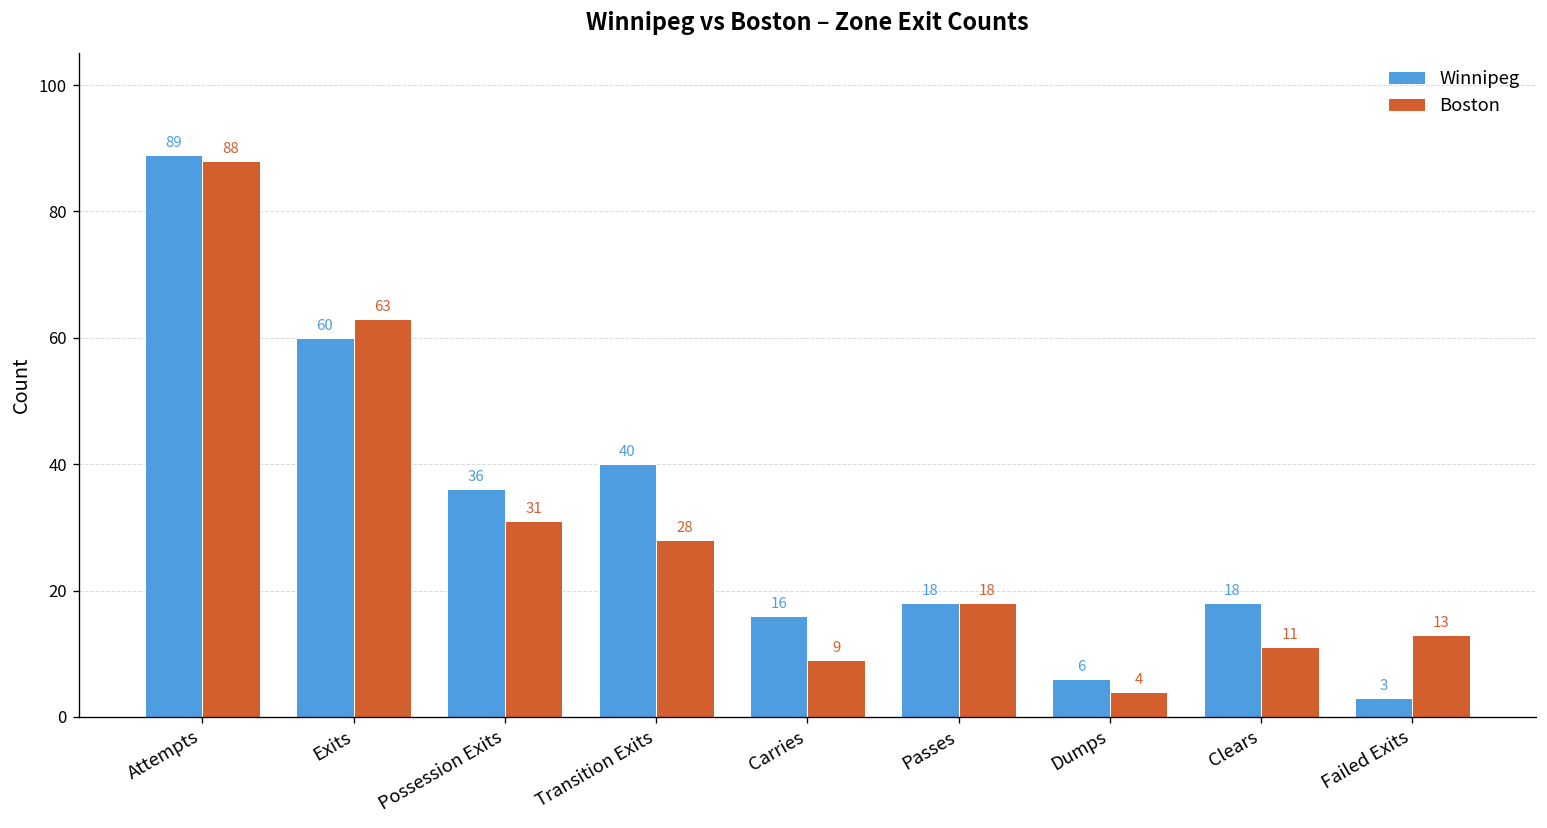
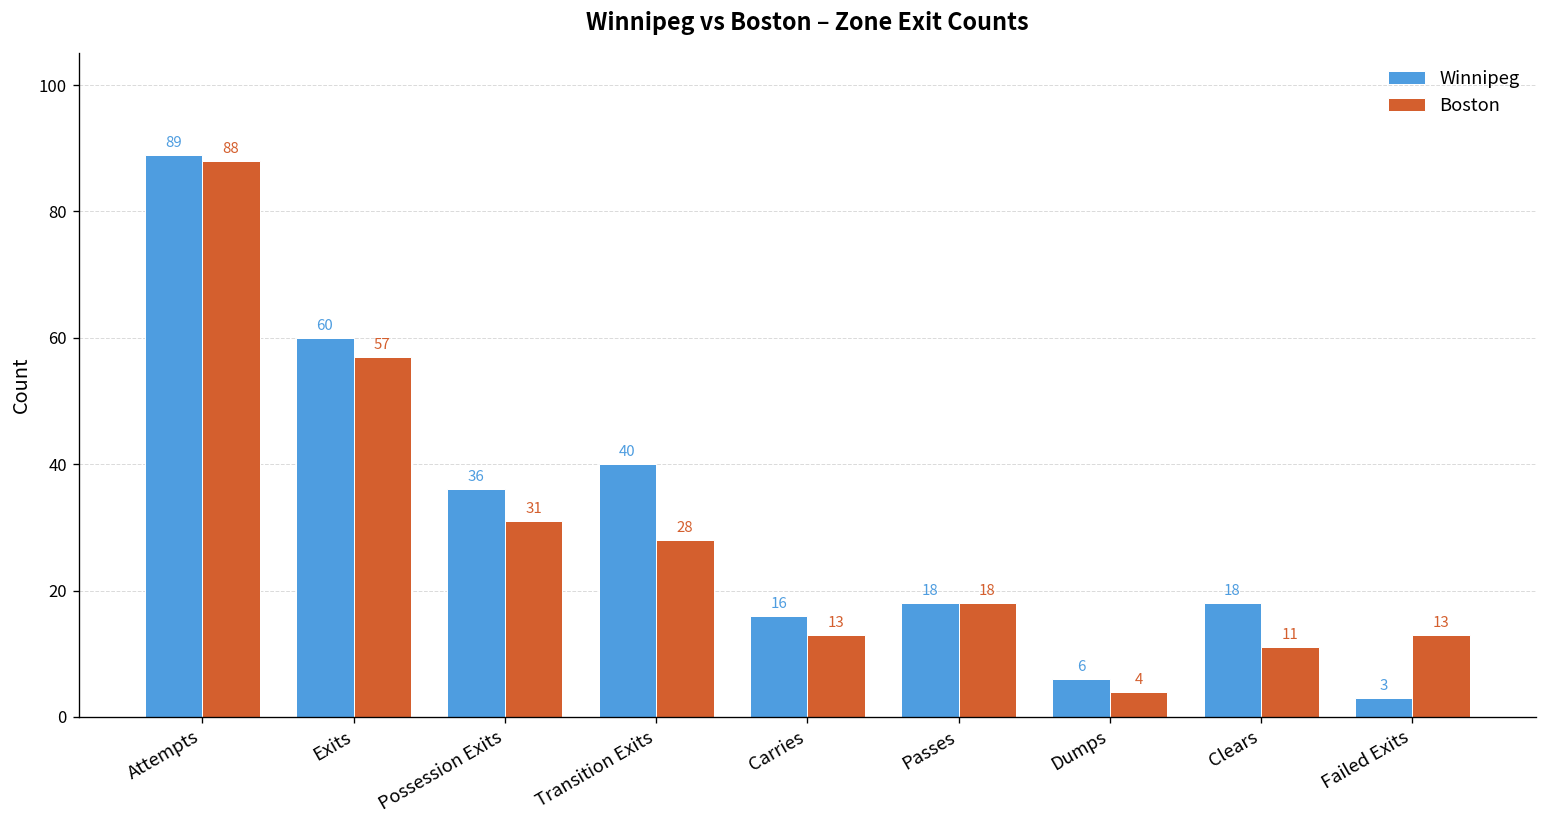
  {
    "Winnipeg": {
      "Attempts": 89,
      "Exits": 60,
      "Possession Exits": 36,
      "Transition Exits": 40,
      "Carries": 16,
      "Passes": 18,
      "Dumps": 6,
      "Clears": 18,
      "Failed Exits": 3
    },
    "Boston": {
      "Attempts": 88,
-     "Exits": 63,
+     "Exits": 57,
      "Possession Exits": 31,
      "Transition Exits": 28,
-     "Carries": 9,
+     "Carries": 13,
      "Passes": 18,
      "Dumps": 4,
      "Clears": 11,
      "Failed Exits": 13
    }
  }
